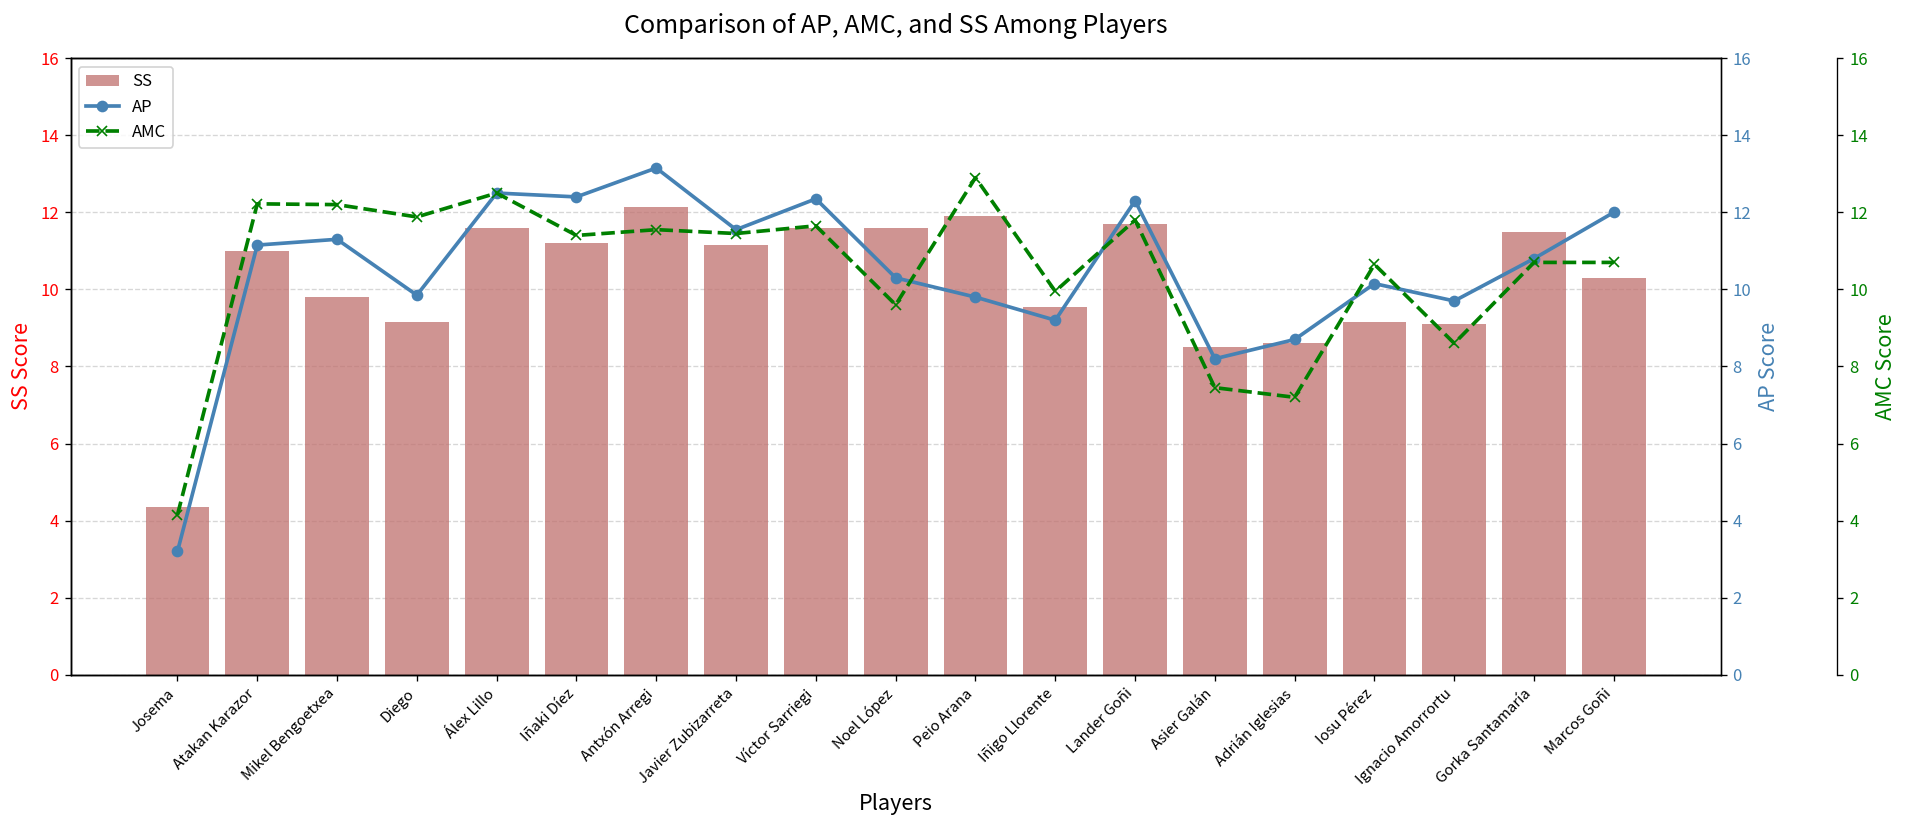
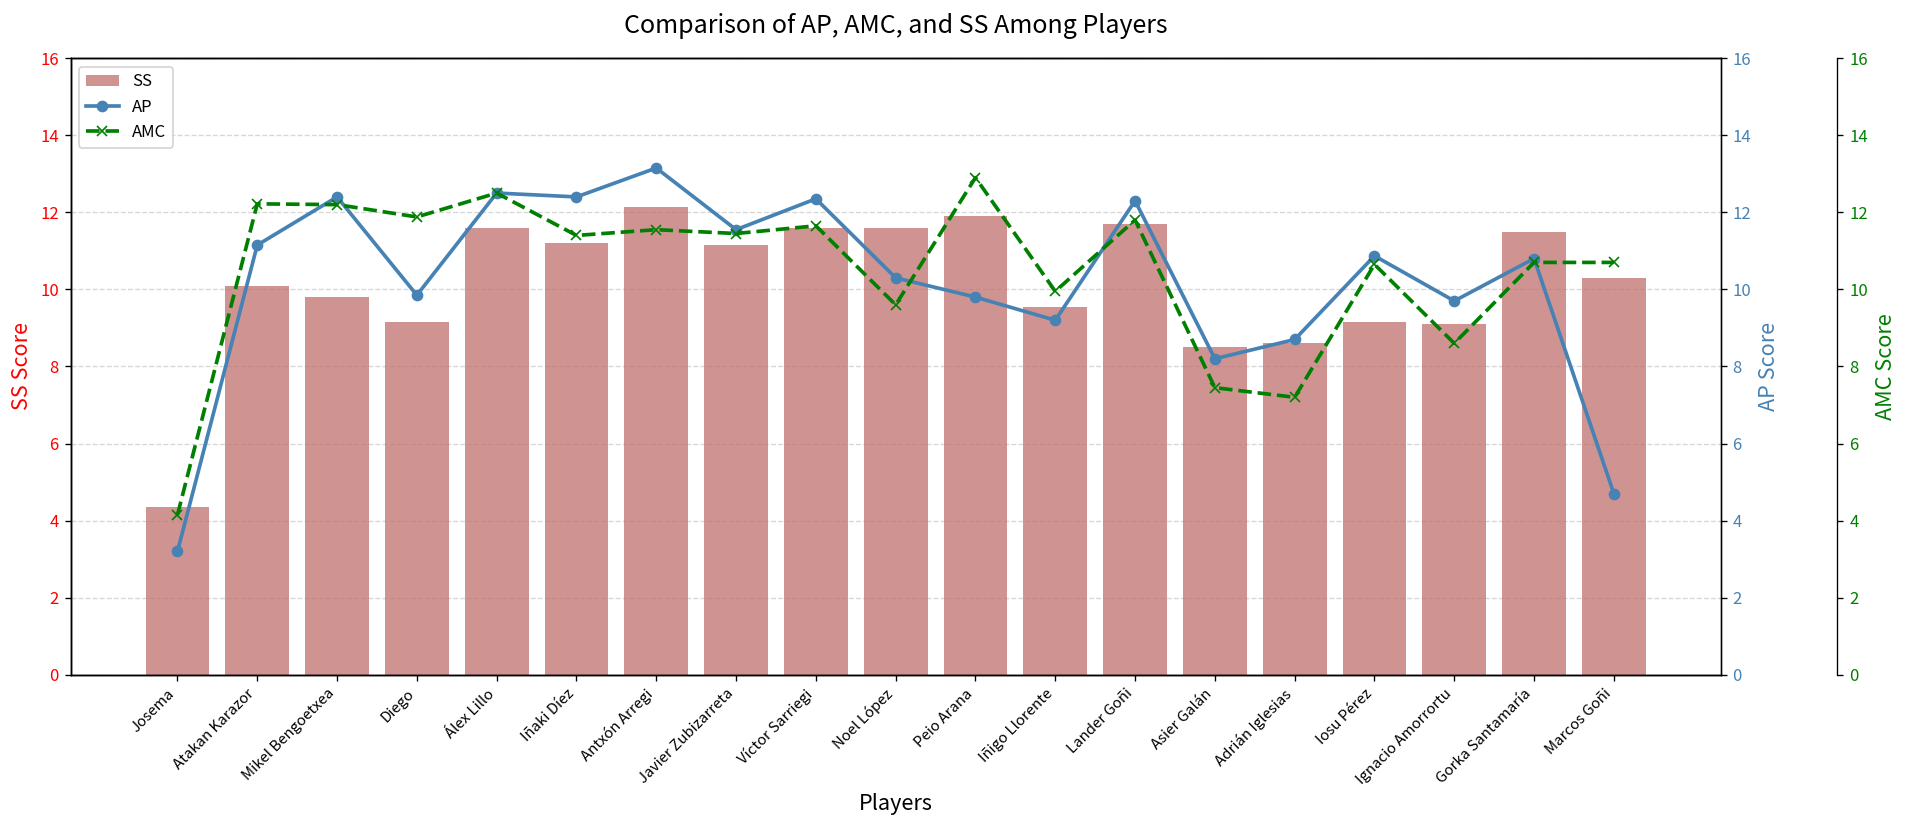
  {
    "SS": {
      "Josema": 4.4,
-     "Atakan Karazor": 11.0,
+     "Atakan Karazor": 10.1,
      "Mikel Bengoetxea": 9.8,
      "Diego": 9.2,
      "Álex Lillo": 11.6,
      "Iñaki Díez": 11.2,
      "Antxón Arregi": 12.2,
      "Javier Zubizarreta": 11.2,
      "Víctor Sarriegi": 11.6,
      "Noel López": 11.6,
      "Peio Arana": 11.9,
      "Iñigo Llorente": 9.6,
      "Lander Goñi": 11.7,
      "Asier Galán": 8.5,
      "Adrián Iglesias": 8.6,
      "Iosu Pérez": 9.2,
      "Ignacio Amorrortu": 9.1,
      "Gorka Santamaría": 11.5,
      "Marcos Goñi": 10.3
    },
    "AP": {
      "Josema": 3.2,
      "Atakan Karazor": 11.2,
-     "Mikel Bengoetxea": 11.3,
+     "Mikel Bengoetxea": 12.4,
      "Diego": 9.9,
      "Álex Lillo": 12.5,
      "Iñaki Díez": 12.4,
      "Antxón Arregi": 13.2,
      "Javier Zubizarreta": 11.6,
      "Víctor Sarriegi": 12.4,
      "Noel López": 10.3,
      "Peio Arana": 9.8,
      "Iñigo Llorente": 9.2,
      "Lander Goñi": 12.3,
      "Asier Galán": 8.2,
      "Adrián Iglesias": 8.7,
-     "Iosu Pérez": 10.2,
+     "Iosu Pérez": 10.9,
      "Ignacio Amorrortu": 9.7,
      "Gorka Santamaría": 10.8,
-     "Marcos Goñi": 12.0
+     "Marcos Goñi": 4.7
    },
    "AMC": {
      "Josema": 4.2,
      "Atakan Karazor": 12.2,
      "Mikel Bengoetxea": 12.2,
      "Diego": 11.9,
      "Álex Lillo": 12.5,
      "Iñaki Díez": 11.4,
      "Antxón Arregi": 11.6,
      "Javier Zubizarreta": 11.5,
      "Víctor Sarriegi": 11.7,
      "Noel López": 9.6,
      "Peio Arana": 12.9,
      "Iñigo Llorente": 10.0,
      "Lander Goñi": 11.8,
      "Asier Galán": 7.5,
      "Adrián Iglesias": 7.2,
      "Iosu Pérez": 10.7,
      "Ignacio Amorrortu": 8.6,
      "Gorka Santamaría": 10.7,
      "Marcos Goñi": 10.7
    }
  }
